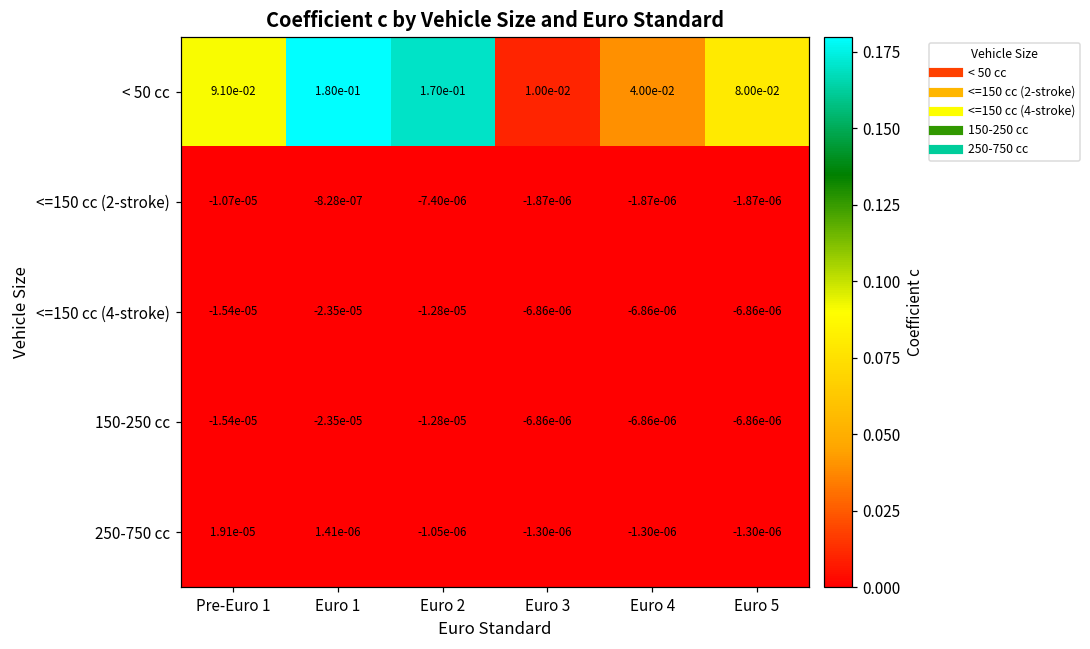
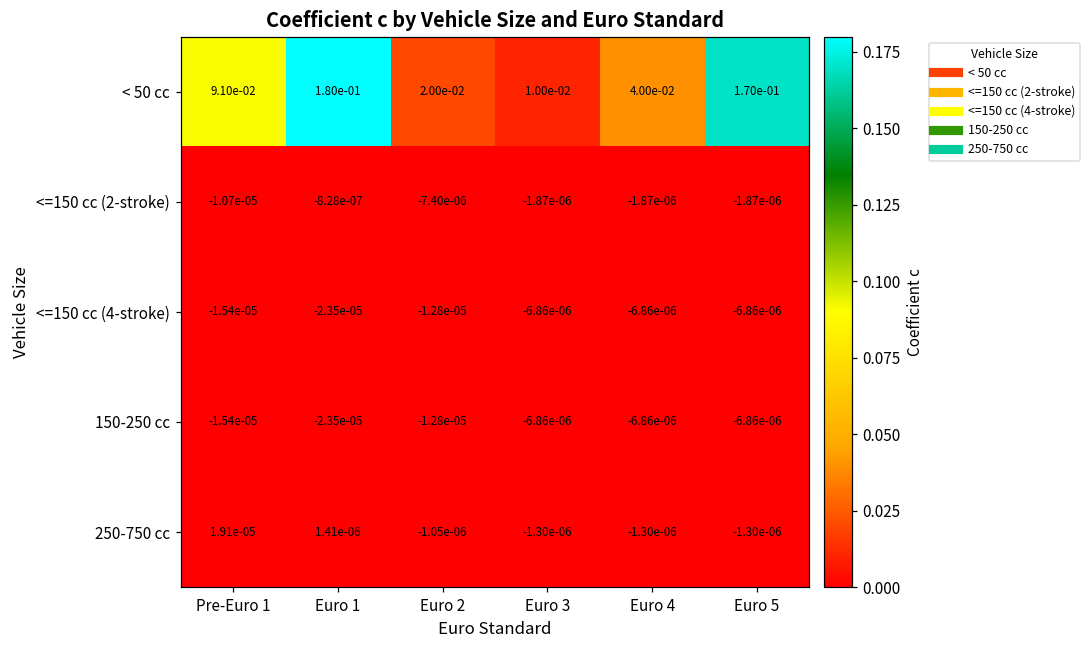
  {
    "< 50 cc": {
      "Pre-Euro 1": "9.10e-02",
      "Euro 1": "1.80e-01",
-     "Euro 2": "1.70e-01",
+     "Euro 2": "2.00e-02",
      "Euro 3": "1.00e-02",
      "Euro 4": "4.00e-02",
-     "Euro 5": "8.00e-02"
+     "Euro 5": "1.70e-01"
    },
    "<=150 cc (2-stroke)": {
      "Pre-Euro 1": "-1.07e-05",
      "Euro 1": "-8.28e-07",
      "Euro 2": "-7.40e-06",
      "Euro 3": "-1.87e-06",
      "Euro 4": "-1.87e-06",
      "Euro 5": "-1.87e-06"
    },
    "<=150 cc (4-stroke)": {
      "Pre-Euro 1": "-1.54e-05",
      "Euro 1": "-2.35e-05",
      "Euro 2": "-1.28e-05",
      "Euro 3": "-6.86e-06",
      "Euro 4": "-6.86e-06",
      "Euro 5": "-6.86e-06"
    },
    "150-250 cc": {
      "Pre-Euro 1": "-1.54e-05",
      "Euro 1": "-2.35e-05",
      "Euro 2": "-1.28e-05",
      "Euro 3": "-6.86e-06",
      "Euro 4": "-6.86e-06",
      "Euro 5": "-6.86e-06"
    },
    "250-750 cc": {
      "Pre-Euro 1": "1.91e-05",
      "Euro 1": "1.41e-06",
      "Euro 2": "-1.05e-06",
      "Euro 3": "-1.30e-06",
      "Euro 4": "-1.30e-06",
      "Euro 5": "-1.30e-06"
    }
  }
